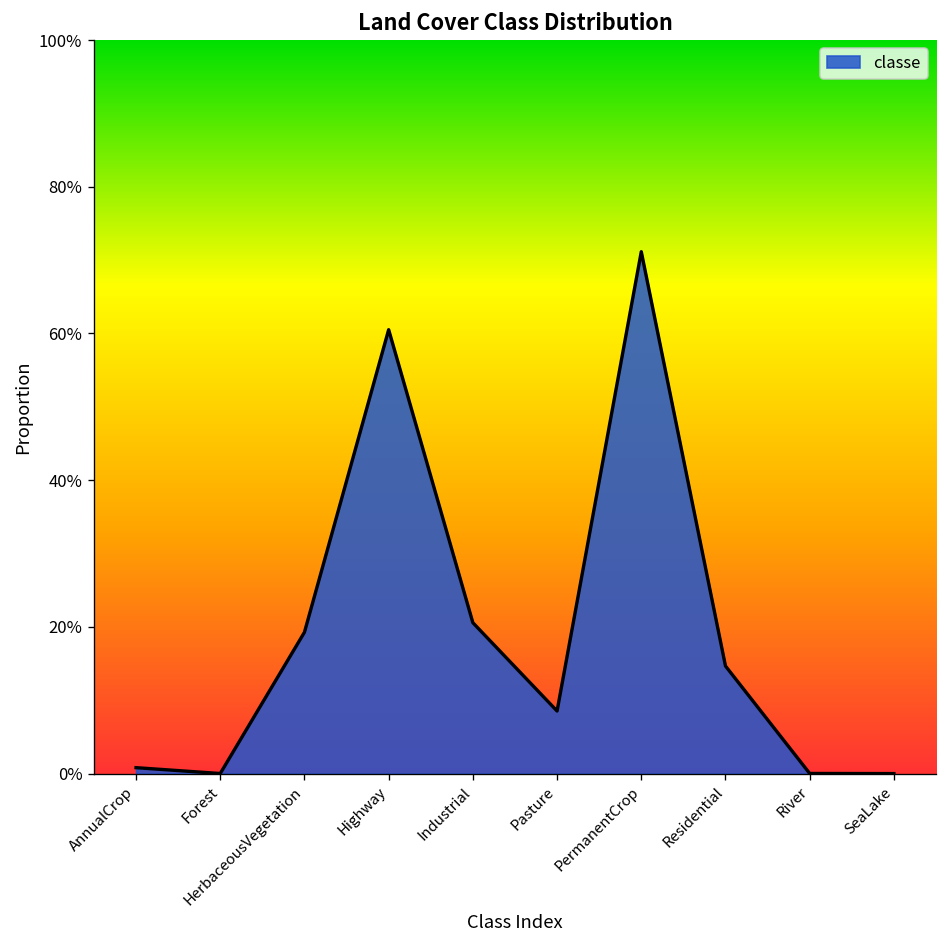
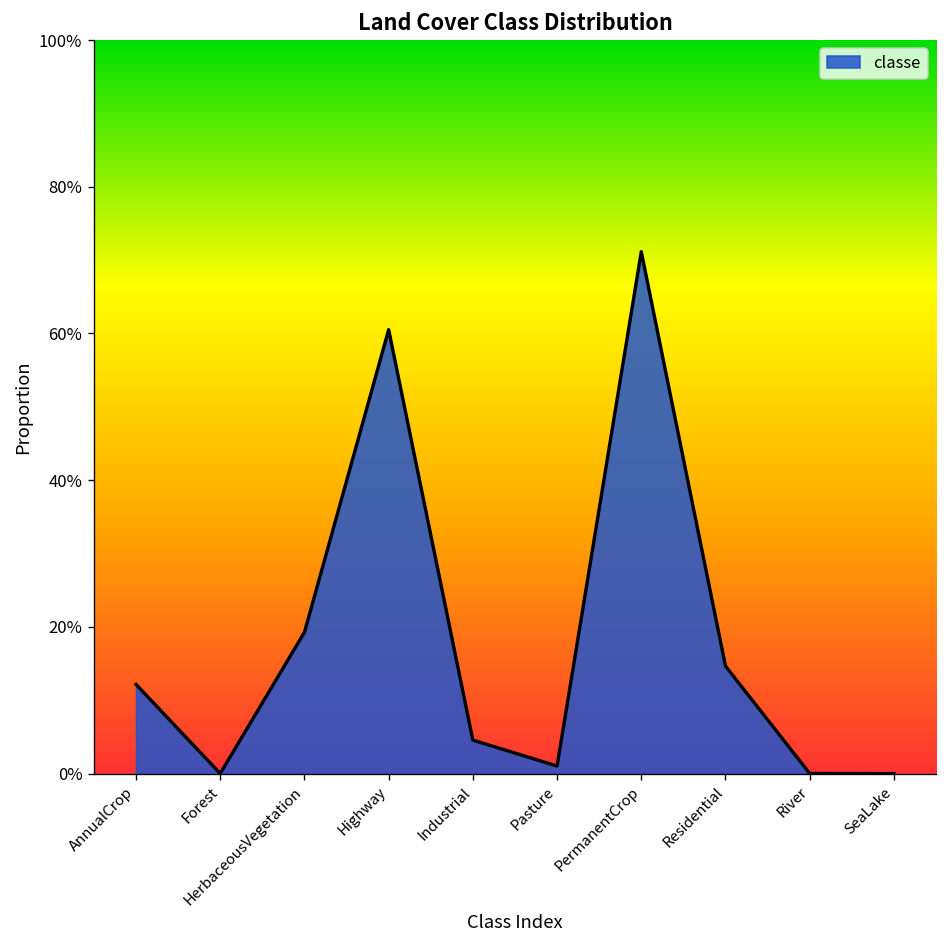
  {
-   "AnnualCrop": "1%",
+   "AnnualCrop": "12%",
    "Forest": "0%",
    "HerbaceousVegetation": "19%",
    "Highway": "61%",
-   "Industrial": "21%",
-   "Pasture": "9%",
+   "Industrial": "5%",
+   "Pasture": "1%",
    "PermanentCrop": "71%",
    "Residential": "15%",
    "River": "0%",
    "SeaLake": "0%"
  }
